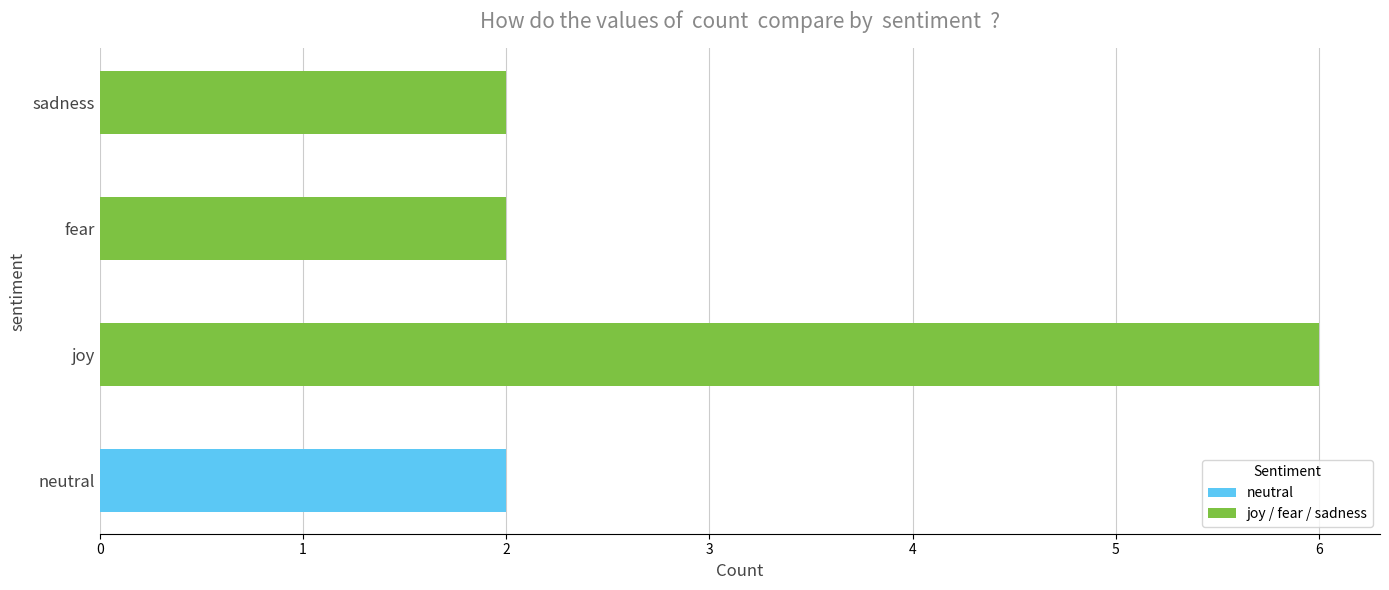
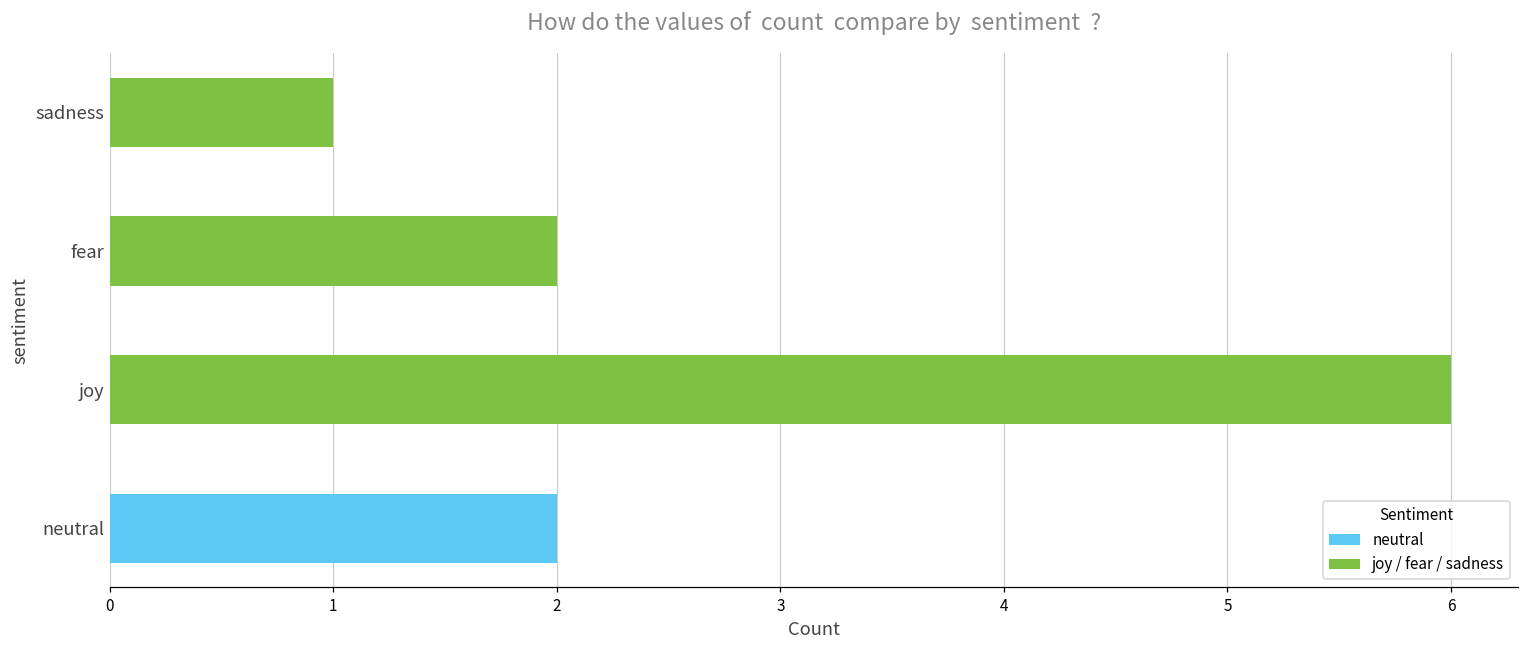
  {
-   "sadness": 2,
+   "sadness": 1,
    "fear": 2,
    "joy": 6,
    "neutral": 2
  }
